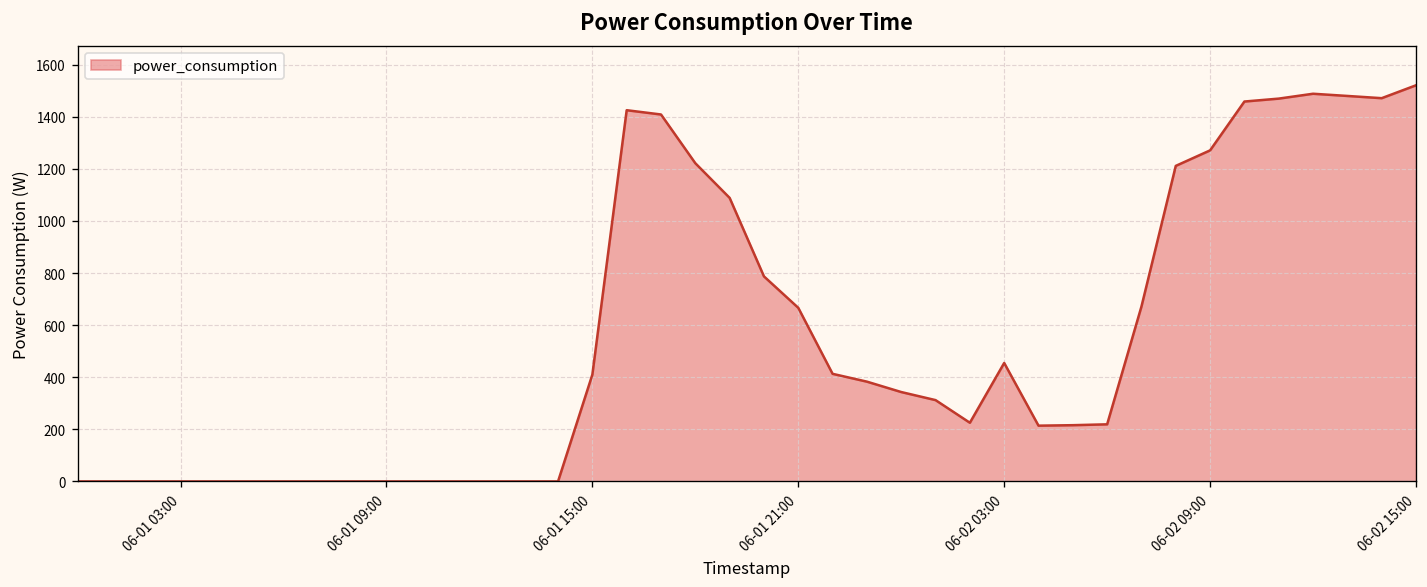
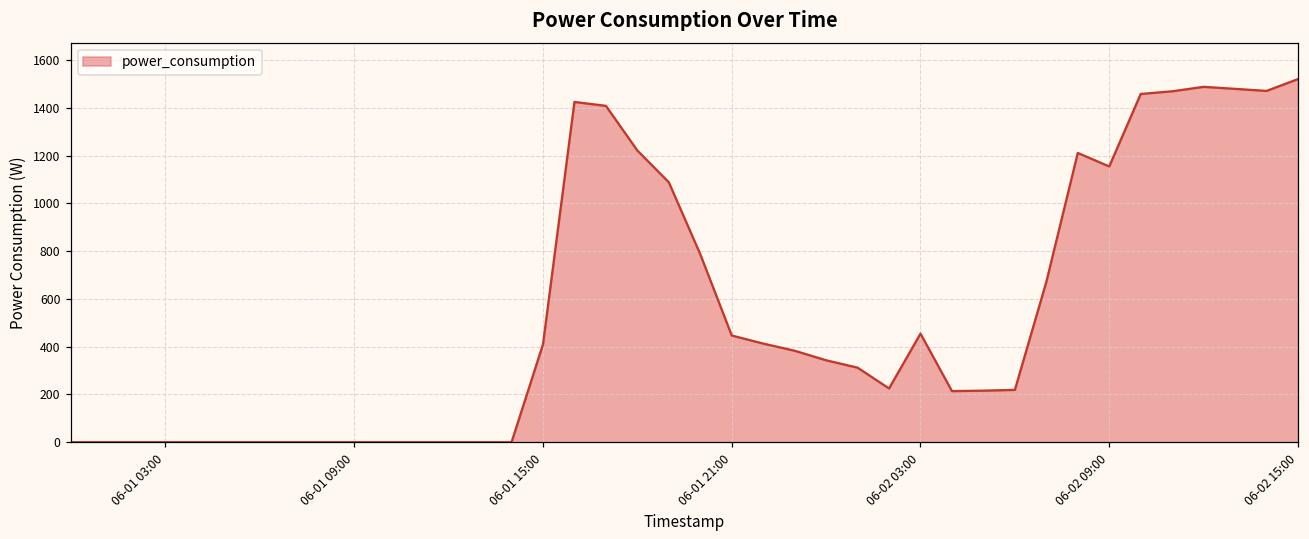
  {
    "06-01 03:00": 0,
    "06-01 09:00": 0,
    "06-01 15:00": 410,
-   "06-01 21:00": 670,
+   "06-01 21:00": 450,
    "06-02 03:00": 450,
-   "06-02 09:00": 1270,
+   "06-02 09:00": 1150,
    "06-02 15:00": 1520
  }
